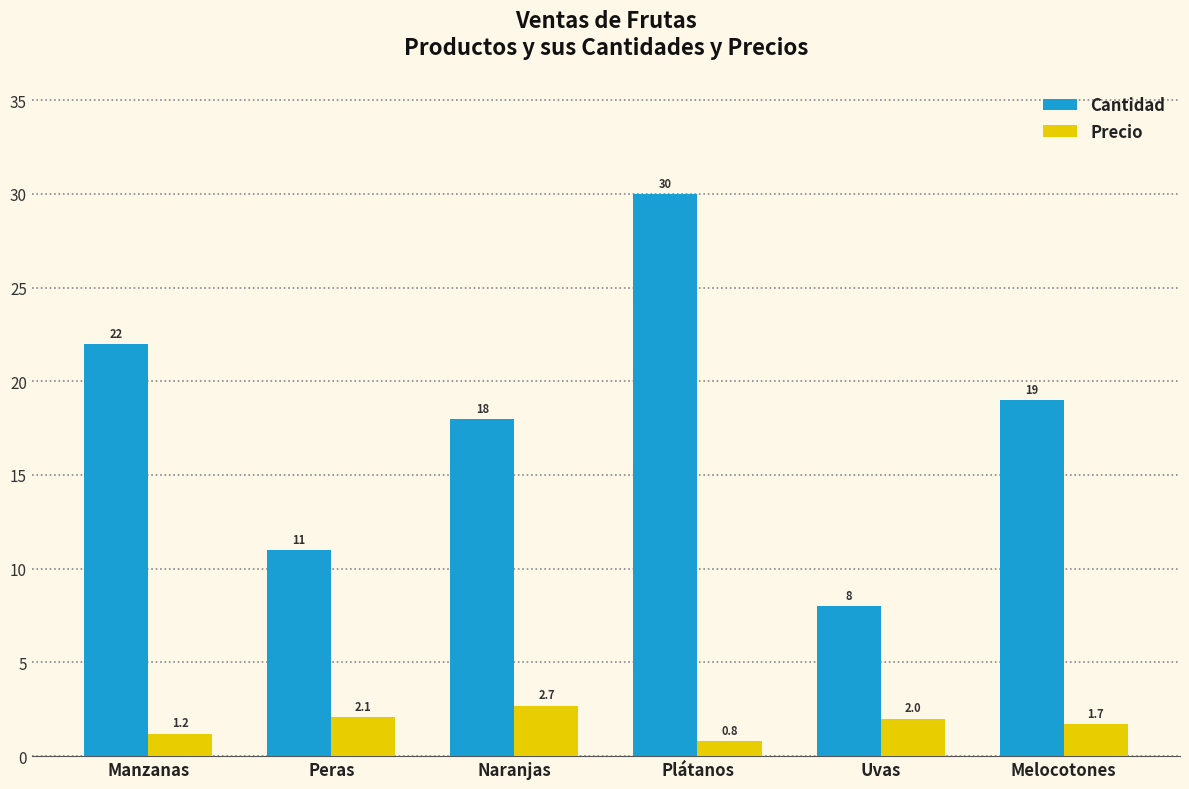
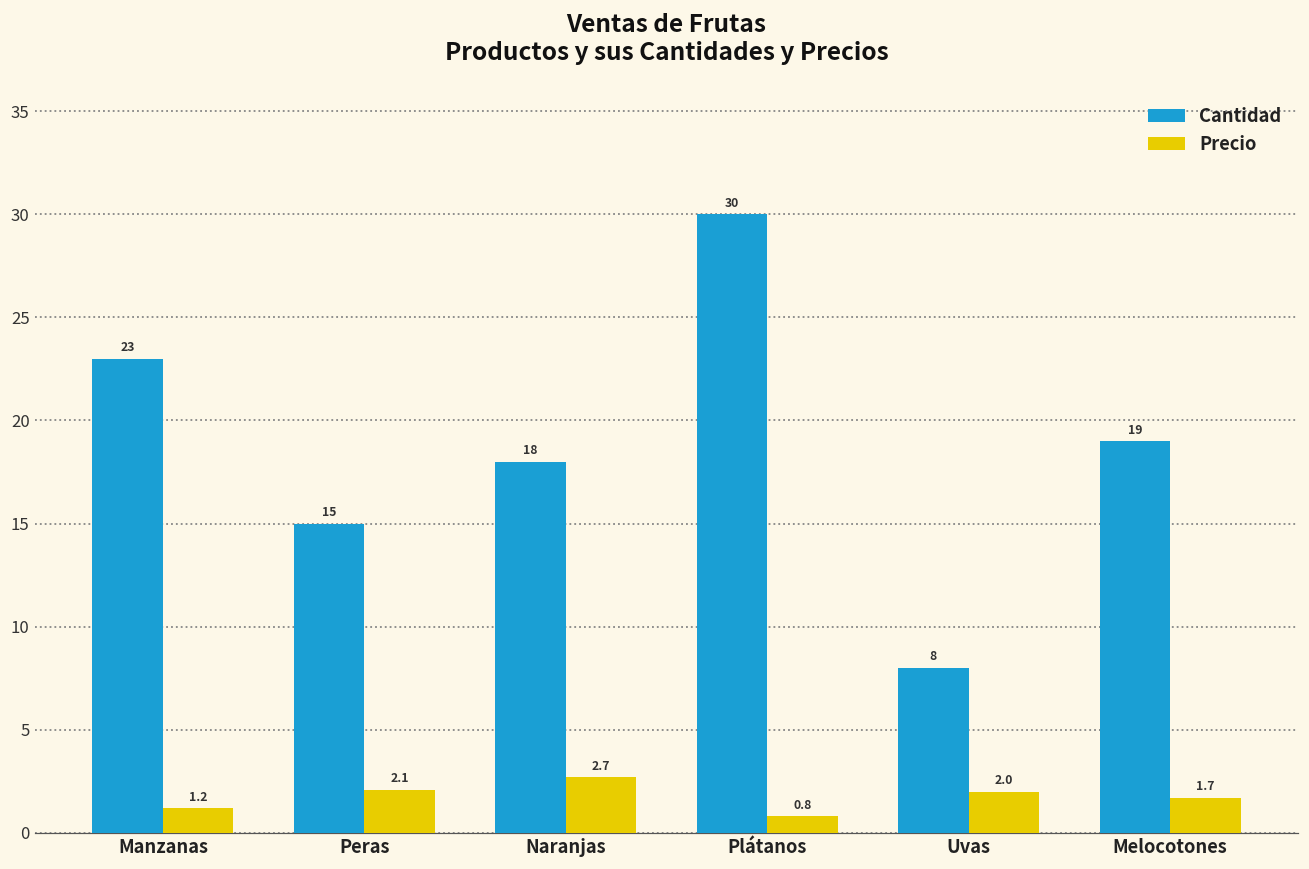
  {
    "Cantidad": {
-     "Manzanas": 22,
-     "Peras": 11,
+     "Manzanas": 23,
+     "Peras": 15,
      "Naranjas": 18,
      "Plátanos": 30,
      "Uvas": 8,
      "Melocotones": 19
    },
    "Precio": {
      "Manzanas": 1.2,
      "Peras": 2.1,
      "Naranjas": 2.7,
      "Plátanos": 0.8,
      "Uvas": 2.0,
      "Melocotones": 1.7
    }
  }
